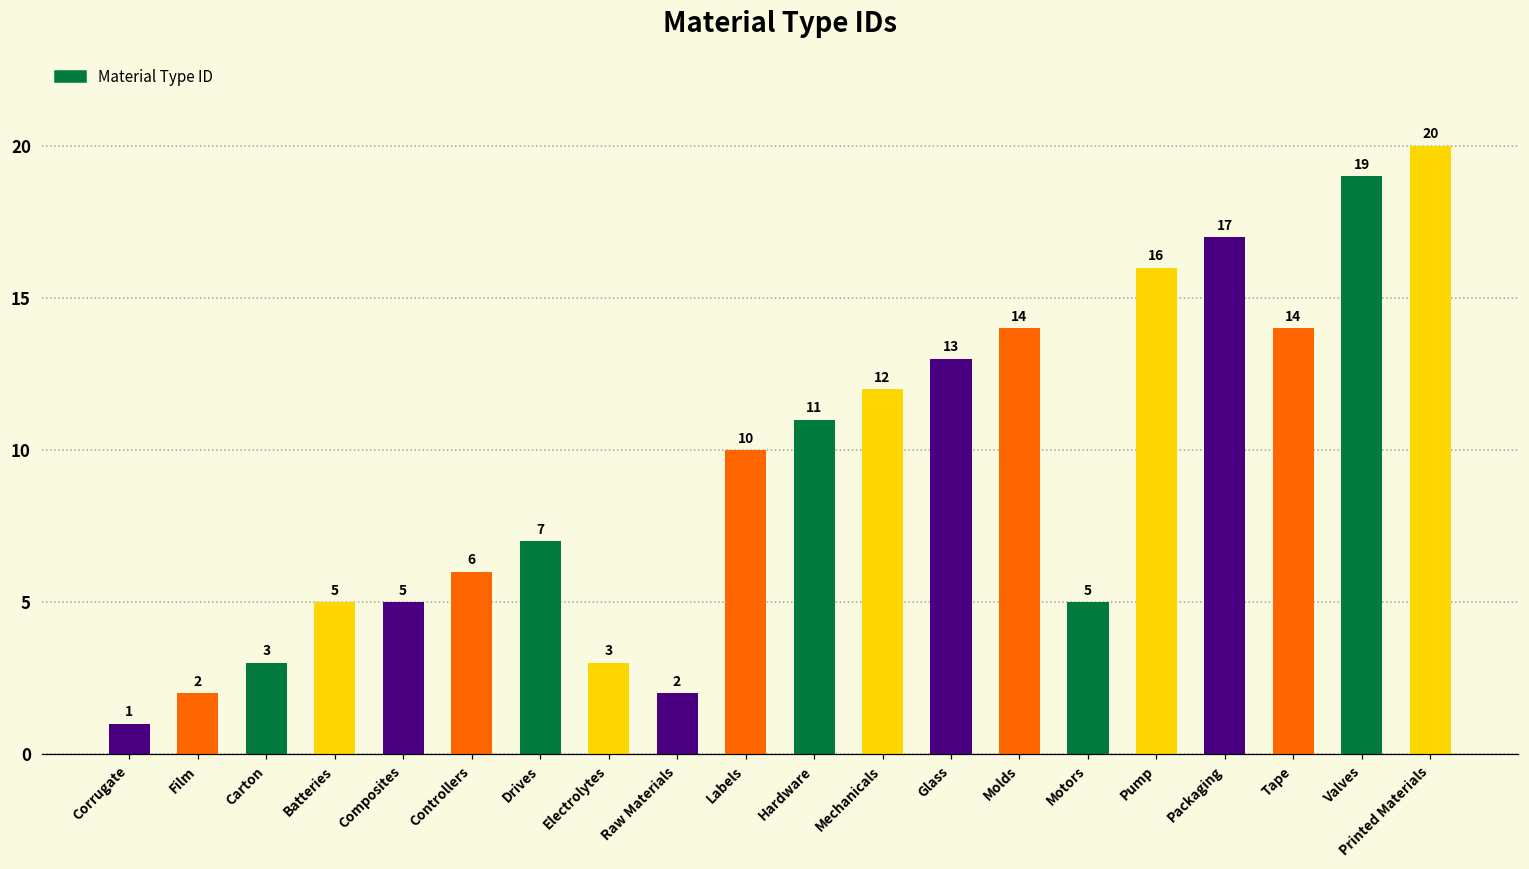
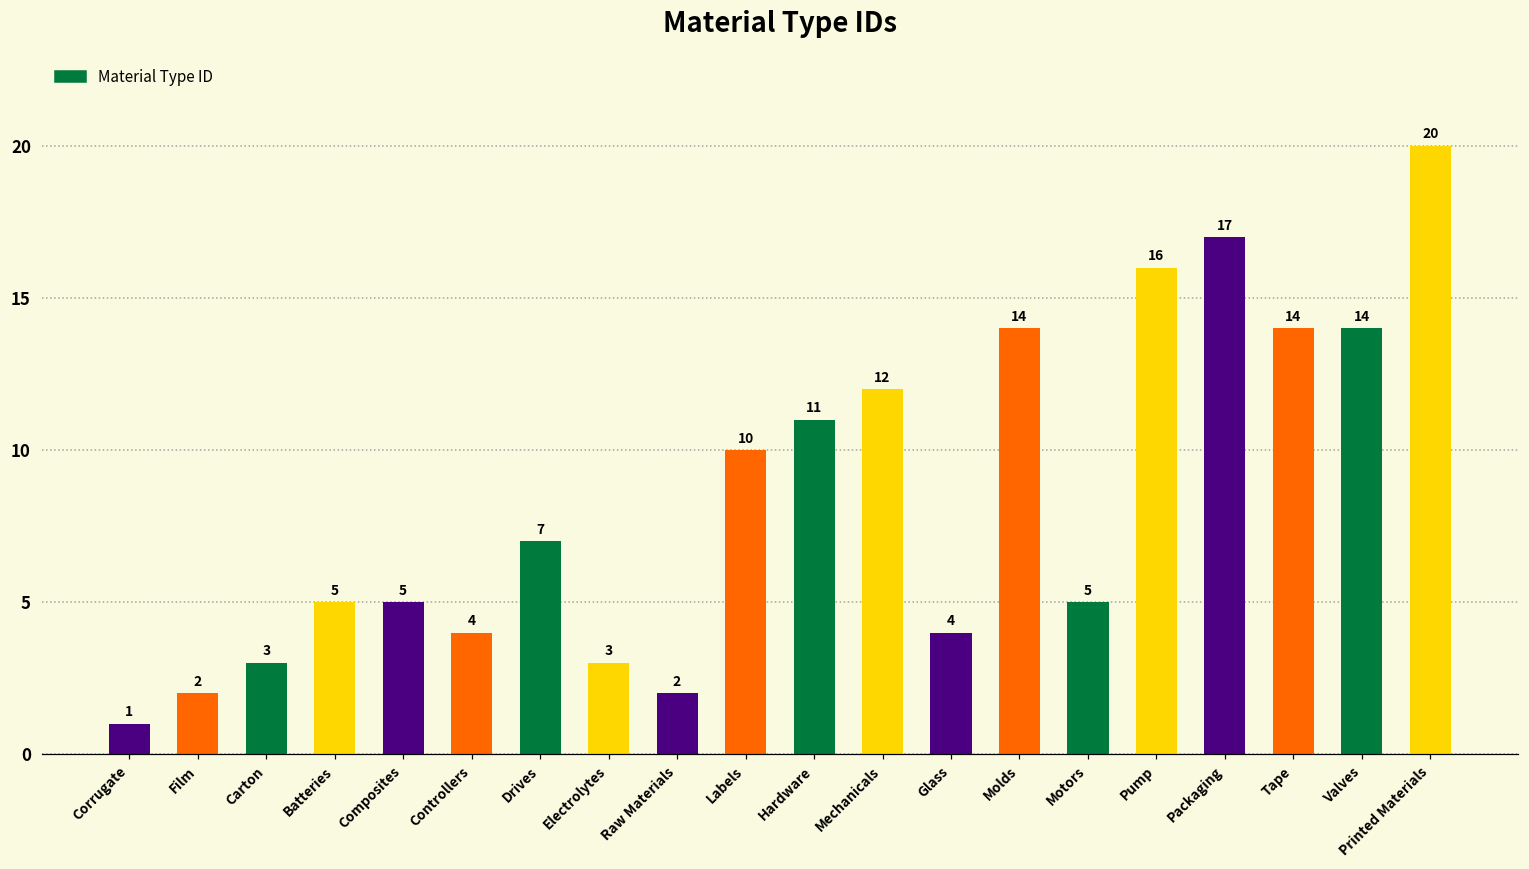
  {
    "Corrugate": 1,
    "Film": 2,
    "Carton": 3,
    "Batteries": 5,
    "Composites": 5,
-   "Controllers": 6,
+   "Controllers": 4,
    "Drives": 7,
    "Electrolytes": 3,
    "Raw Materials": 2,
    "Labels": 10,
    "Hardware": 11,
    "Mechanicals": 12,
-   "Glass": 13,
+   "Glass": 4,
    "Molds": 14,
    "Motors": 5,
    "Pump": 16,
    "Packaging": 17,
    "Tape": 14,
-   "Valves": 19,
+   "Valves": 14,
    "Printed Materials": 20
  }
